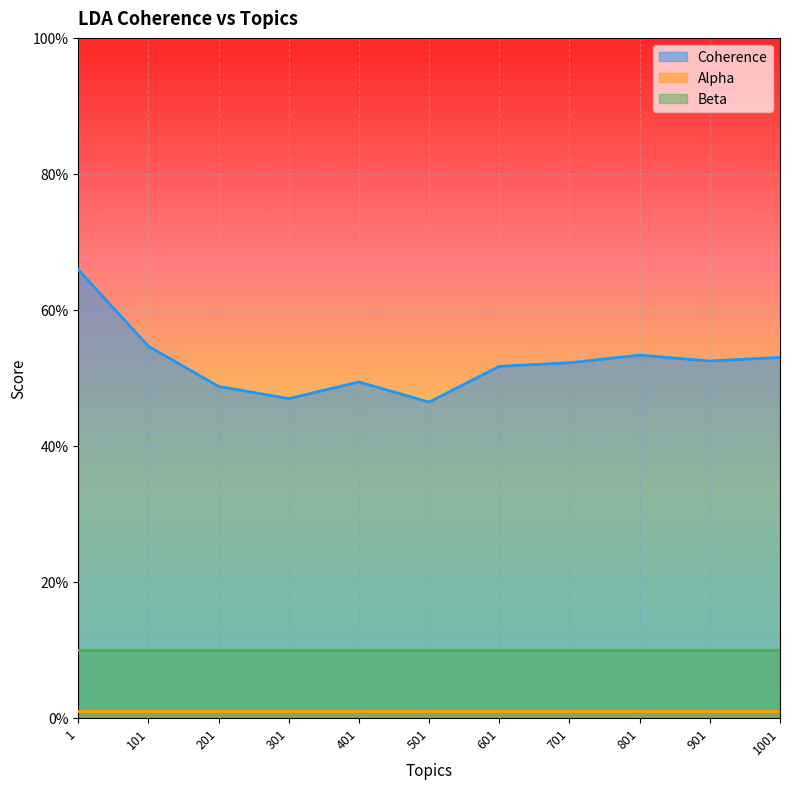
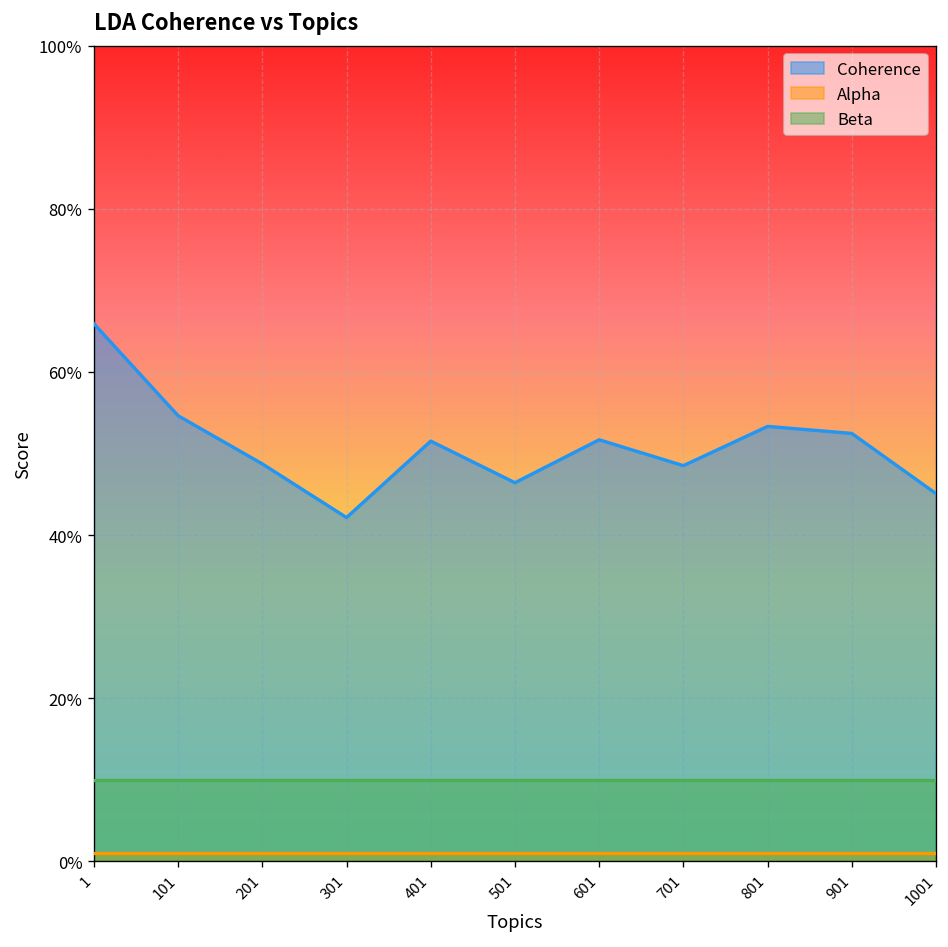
  {
    "Coherence": {
      "1": "66%",
      "101": "55%",
      "201": "49%",
-     "301": "47%",
-     "401": "49%",
+     "301": "42%",
+     "401": "52%",
      "501": "46%",
      "601": "52%",
-     "701": "52%",
+     "701": "49%",
      "801": "53%",
      "901": "52%",
-     "1001": "53%"
+     "1001": "45%"
    },
    "Alpha": {
      "1": "1%",
      "101": "1%",
      "201": "1%",
      "301": "1%",
      "401": "1%",
      "501": "1%",
      "601": "1%",
      "701": "1%",
      "801": "1%",
      "901": "1%",
      "1001": "1%"
    },
    "Beta": {
      "1": "10%",
      "101": "10%",
      "201": "10%",
      "301": "10%",
      "401": "10%",
      "501": "10%",
      "601": "10%",
      "701": "10%",
      "801": "10%",
      "901": "10%",
      "1001": "10%"
    }
  }
